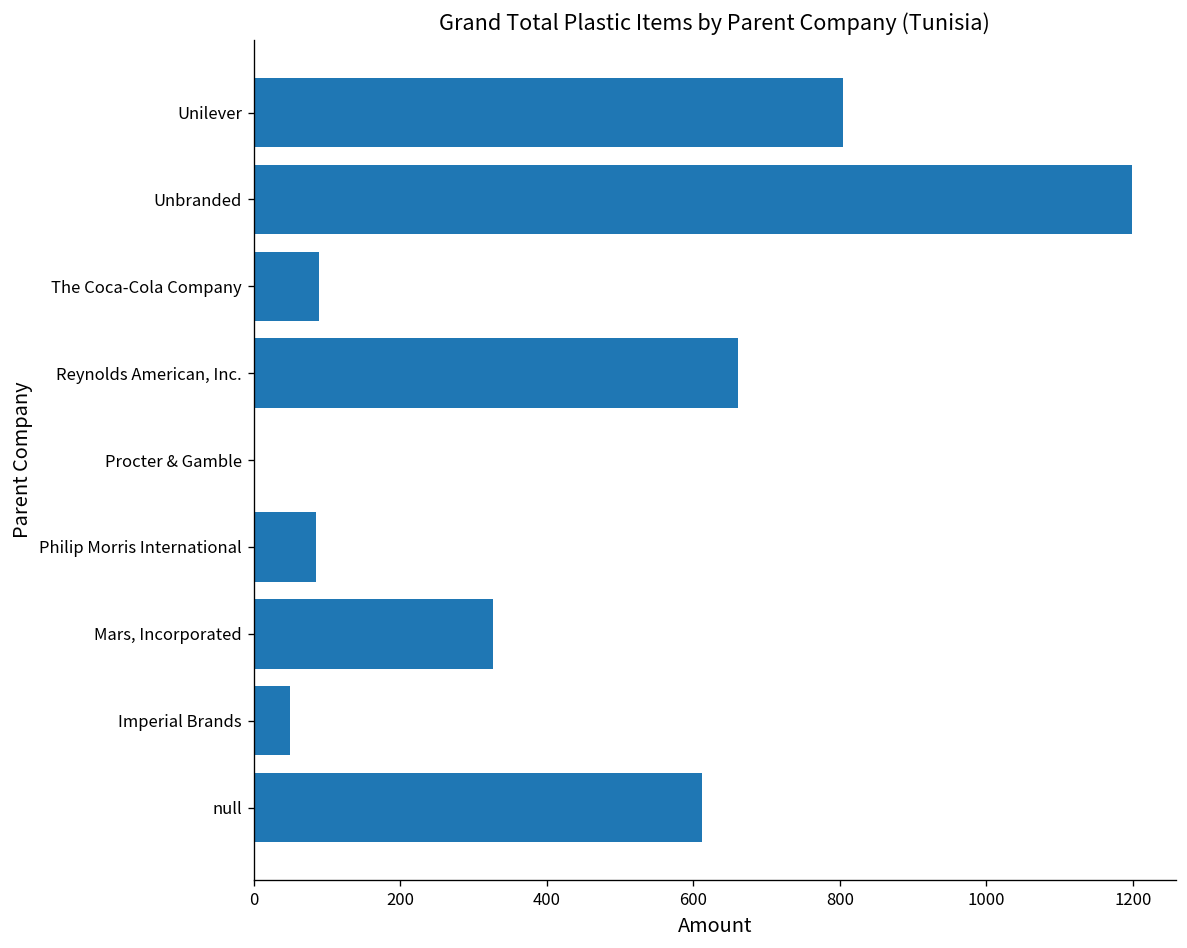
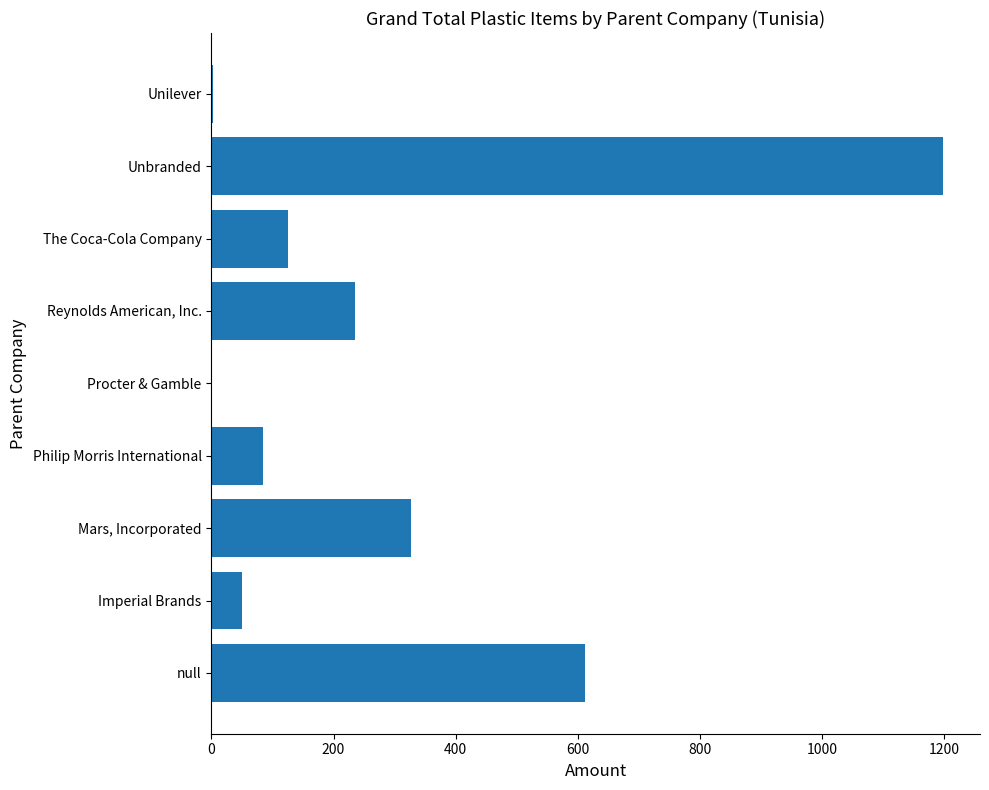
  {
-   "Unilever": 800,
+   "Unilever": 0,
    "Unbranded": 1200,
-   "The Coca-Cola Company": 90,
-   "Reynolds American, Inc.": 660,
+   "The Coca-Cola Company": 130,
+   "Reynolds American, Inc.": 240,
    "Philip Morris International": 90,
    "Mars, Incorporated": 330,
    "Imperial Brands": 50,
    "null": 610
  }
